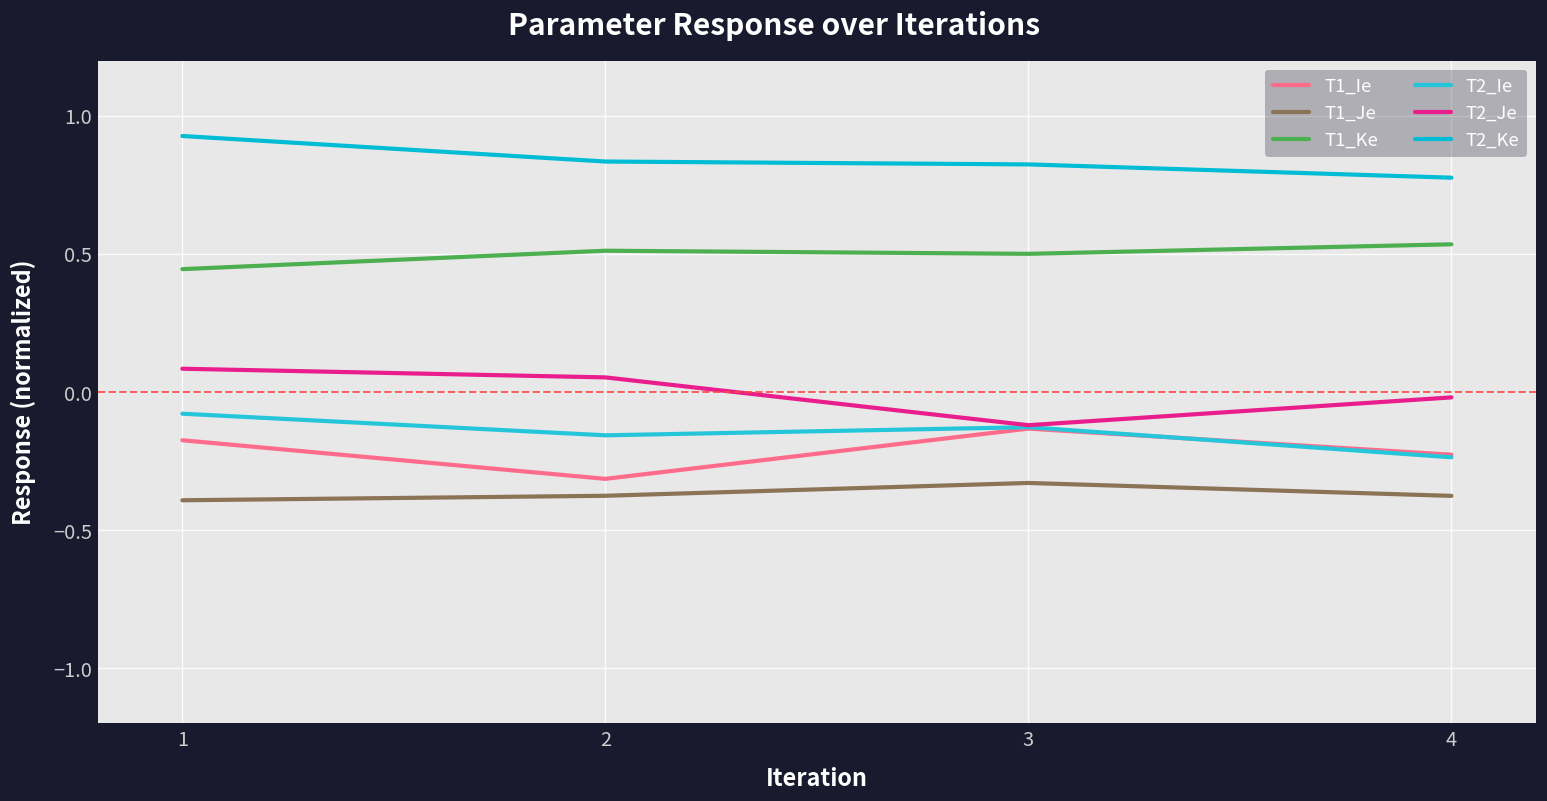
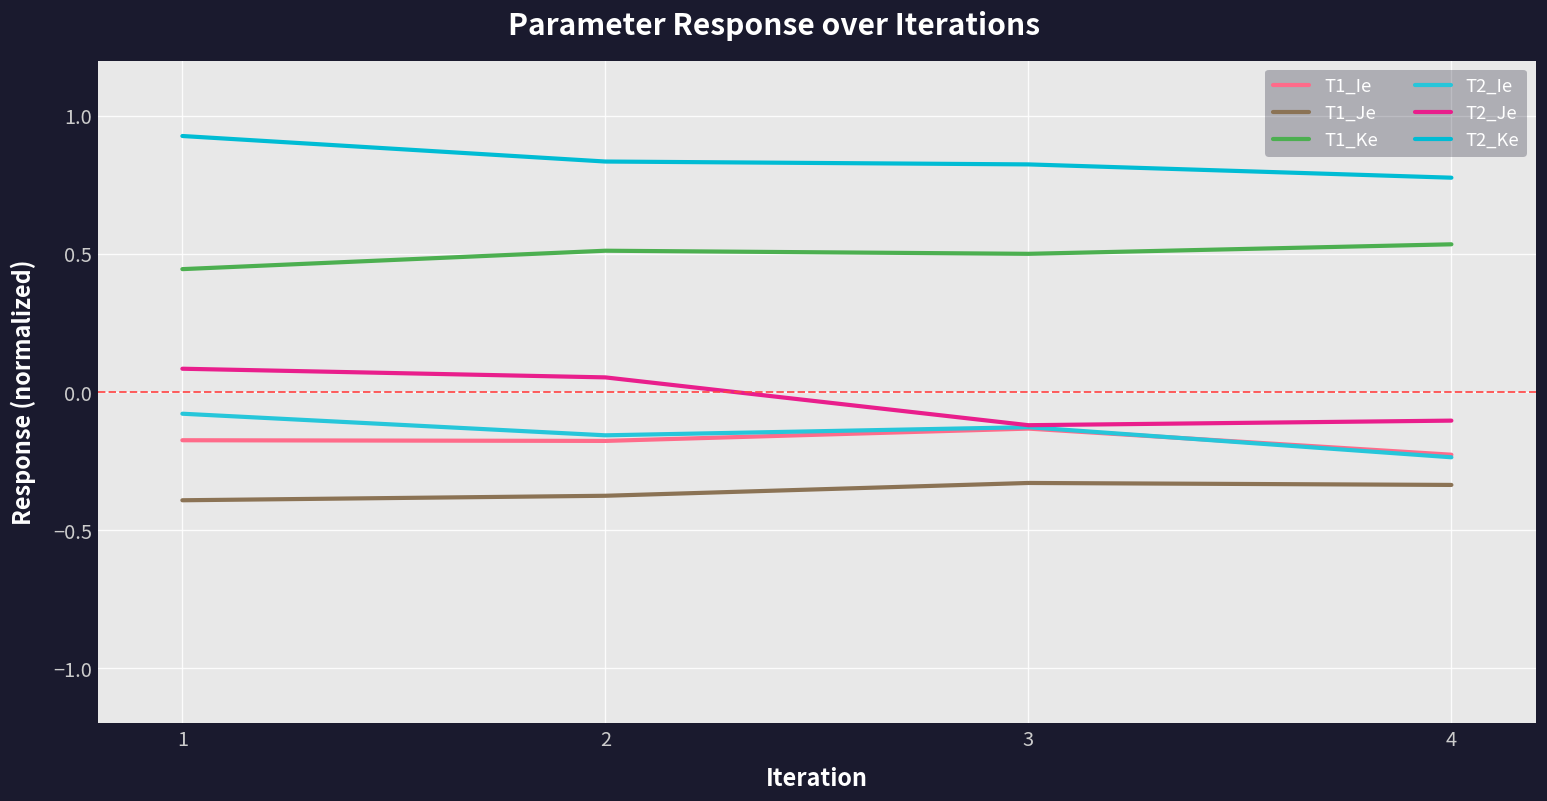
  {
    "T1_Ie": {
      "1": -0.17,
-     "2": -0.31
+     "2": -0.18
    },
    "T1_Je": {
      "1": -0.39,
      "2": -0.38,
      "3": -0.33,
-     "4": -0.38
+     "4": -0.34
    },
    "T1_Ke": {
      "1": 0.44,
      "2": 0.51,
      "3": 0.50,
      "4": 0.53
    },
    "T2_Je": {
      "1": 0.08,
      "2": 0.05,
-     "4": -0.02
+     "4": -0.10
    }
  }
